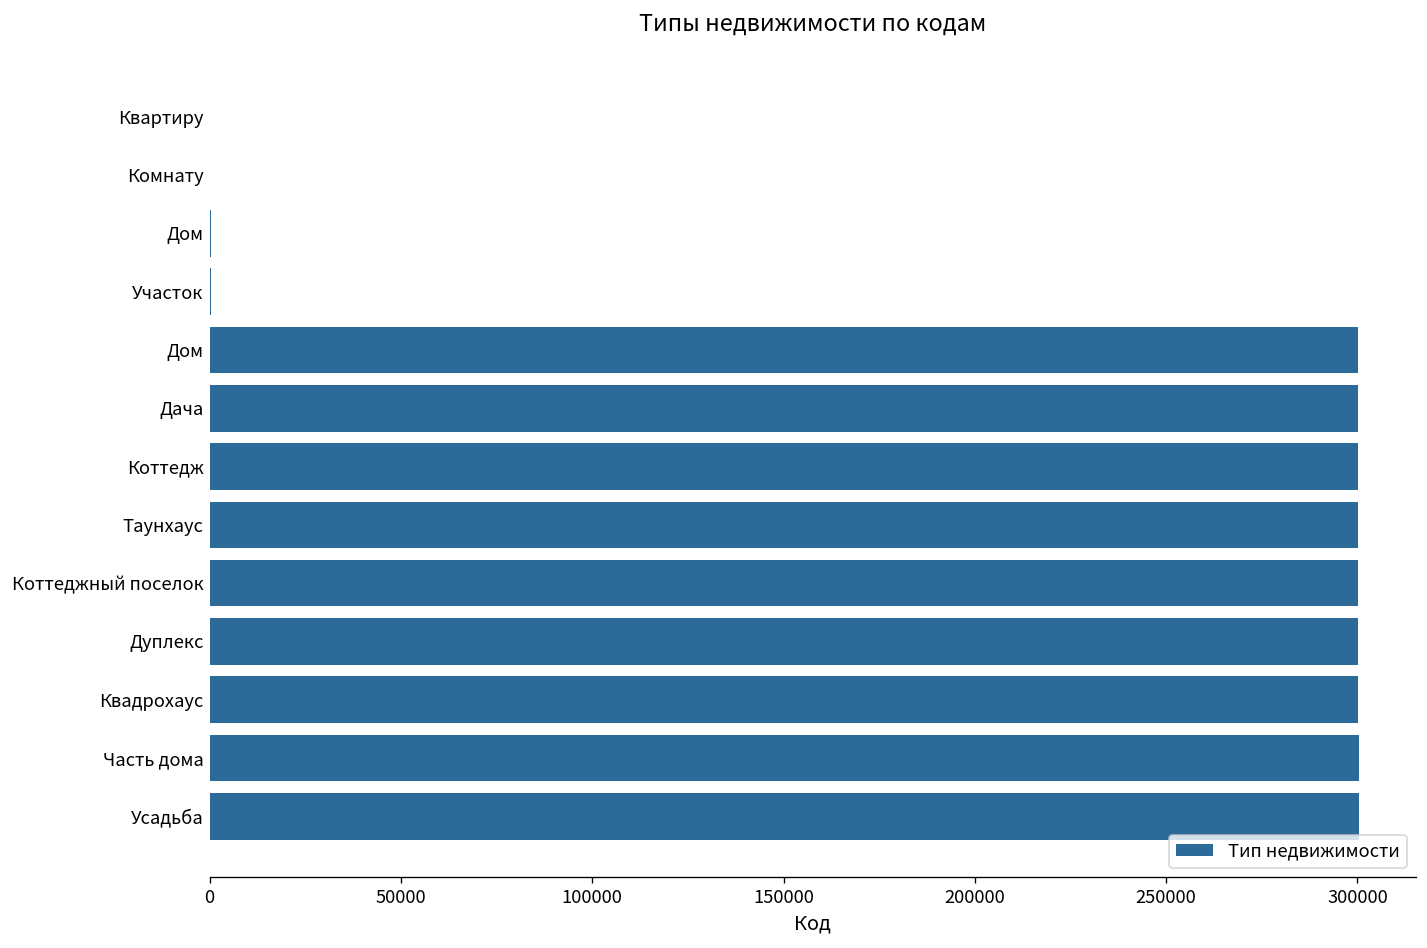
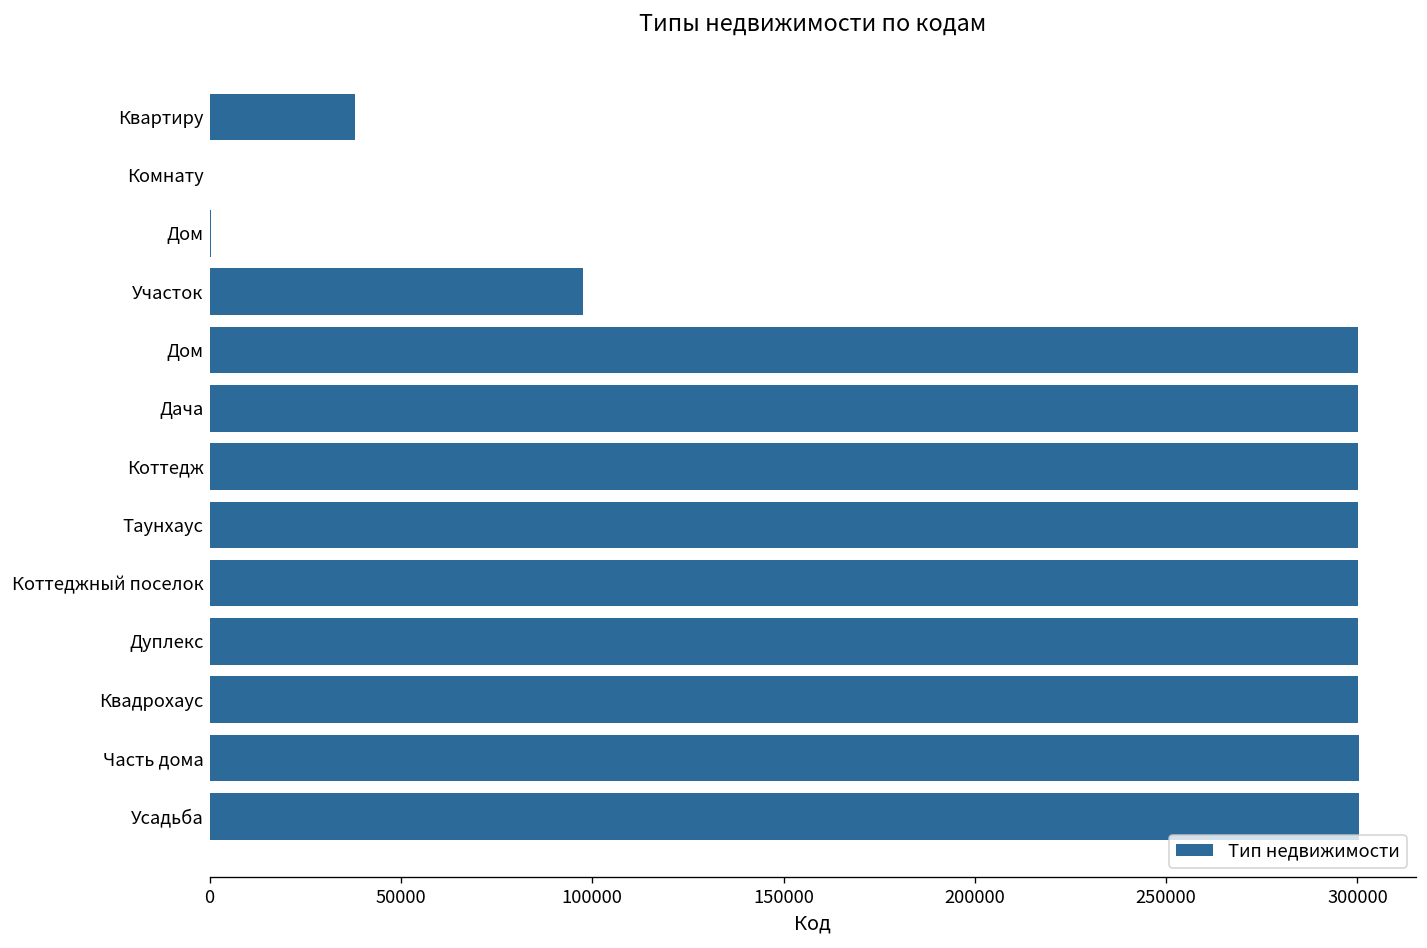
  {
-   "Квартиру": 0,
-   "Участок": 0,
+   "Квартиру": 38000,
+   "Участок": 97000,
    "Дача": 300000,
    "Коттедж": 300000,
    "Таунхаус": 300000,
    "Коттеджный поселок": 300000,
    "Дуплекс": 300000,
    "Квадрохаус": 300000,
    "Часть дома": 300000,
    "Усадьба": 300000
  }
